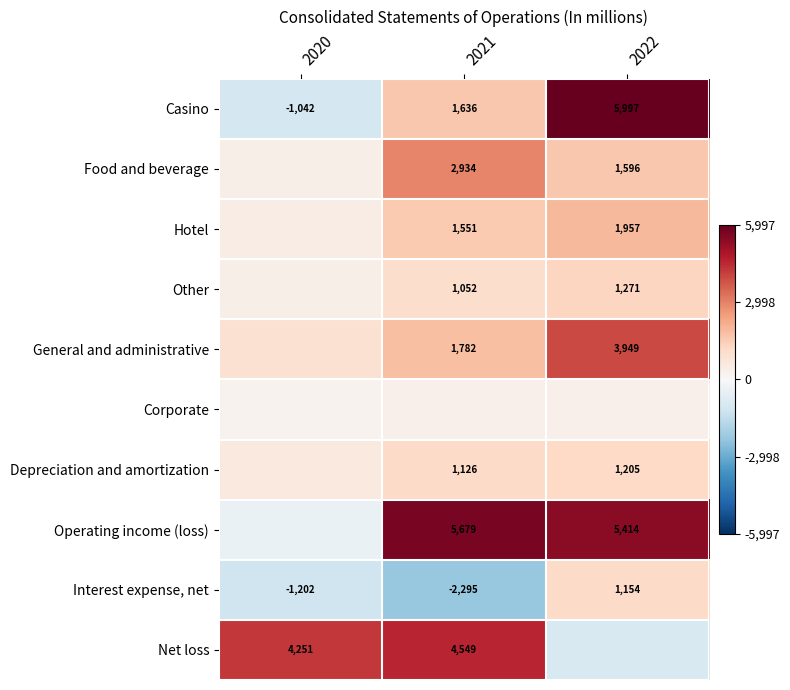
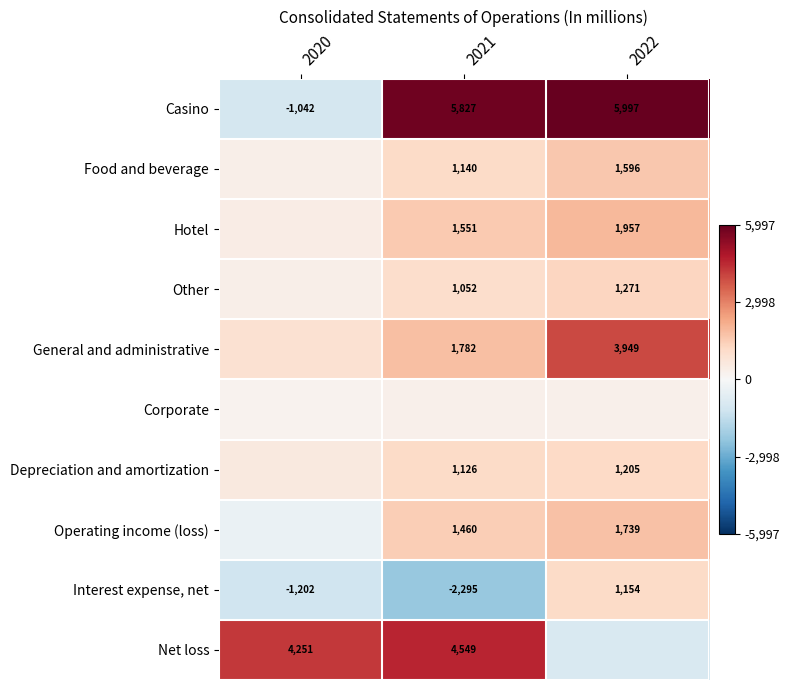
  {
    "Casino": {
      "2020": "-1,042",
-     "2021": "1,636",
+     "2021": "5,827",
      "2022": "5,997"
    },
    "Food and beverage": {
-     "2021": "2,934",
+     "2021": "1,140",
      "2022": "1,596"
    },
    "Hotel": {
      "2021": "1,551",
      "2022": "1,957"
    },
    "Other": {
      "2021": "1,052",
      "2022": "1,271"
    },
    "General and administrative": {
      "2021": "1,782",
      "2022": "3,949"
    },
    "Depreciation and amortization": {
      "2021": "1,126",
      "2022": "1,205"
    },
    "Operating income (loss)": {
-     "2021": "5,679",
-     "2022": "5,414"
+     "2021": "1,460",
+     "2022": "1,739"
    },
    "Interest expense, net": {
      "2020": "-1,202",
      "2021": "-2,295",
      "2022": "1,154"
    },
    "Net loss": {
      "2020": "4,251",
      "2021": "4,549"
    }
  }
